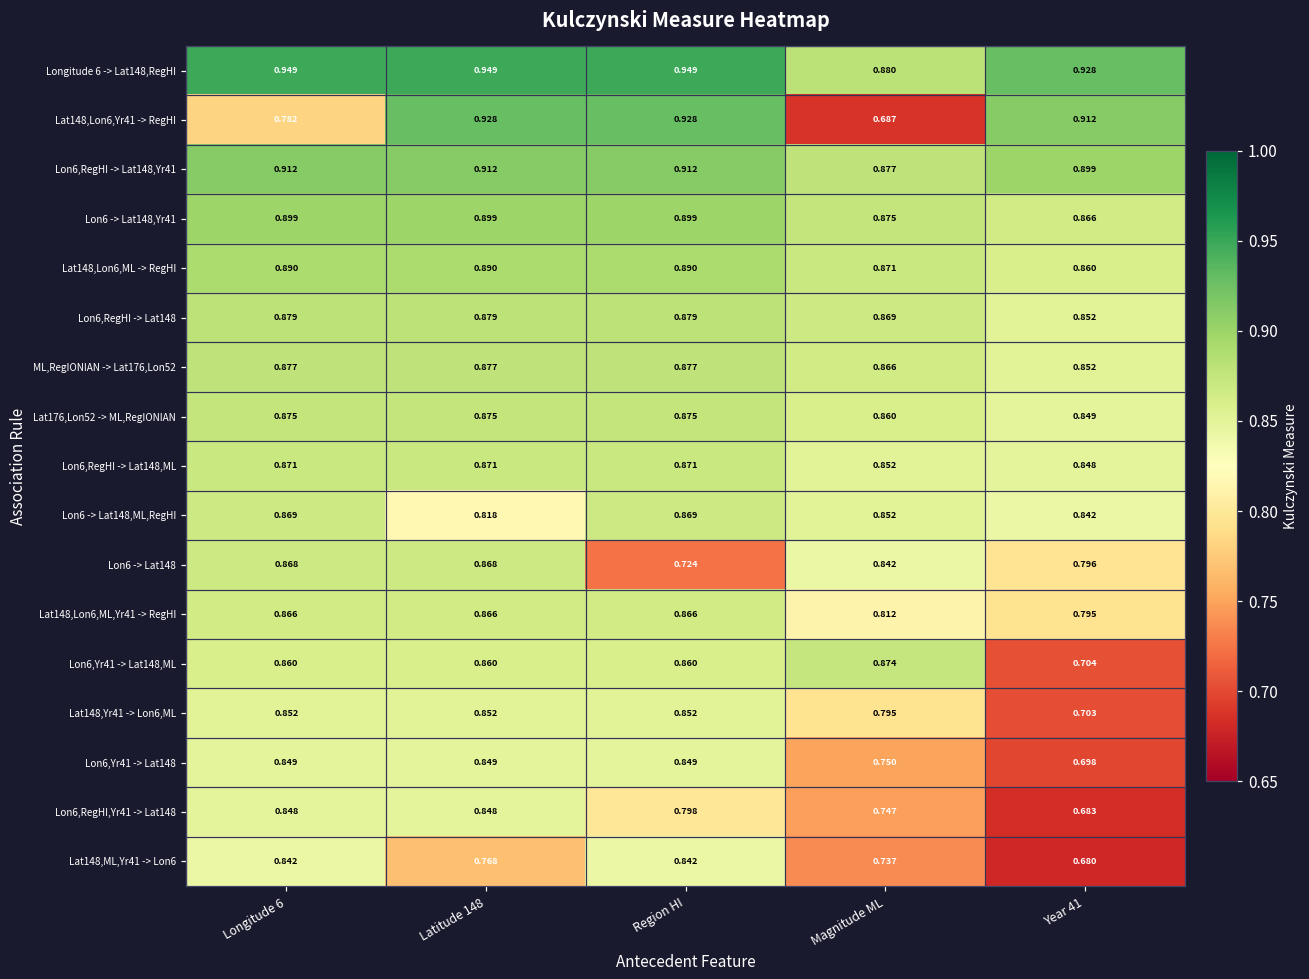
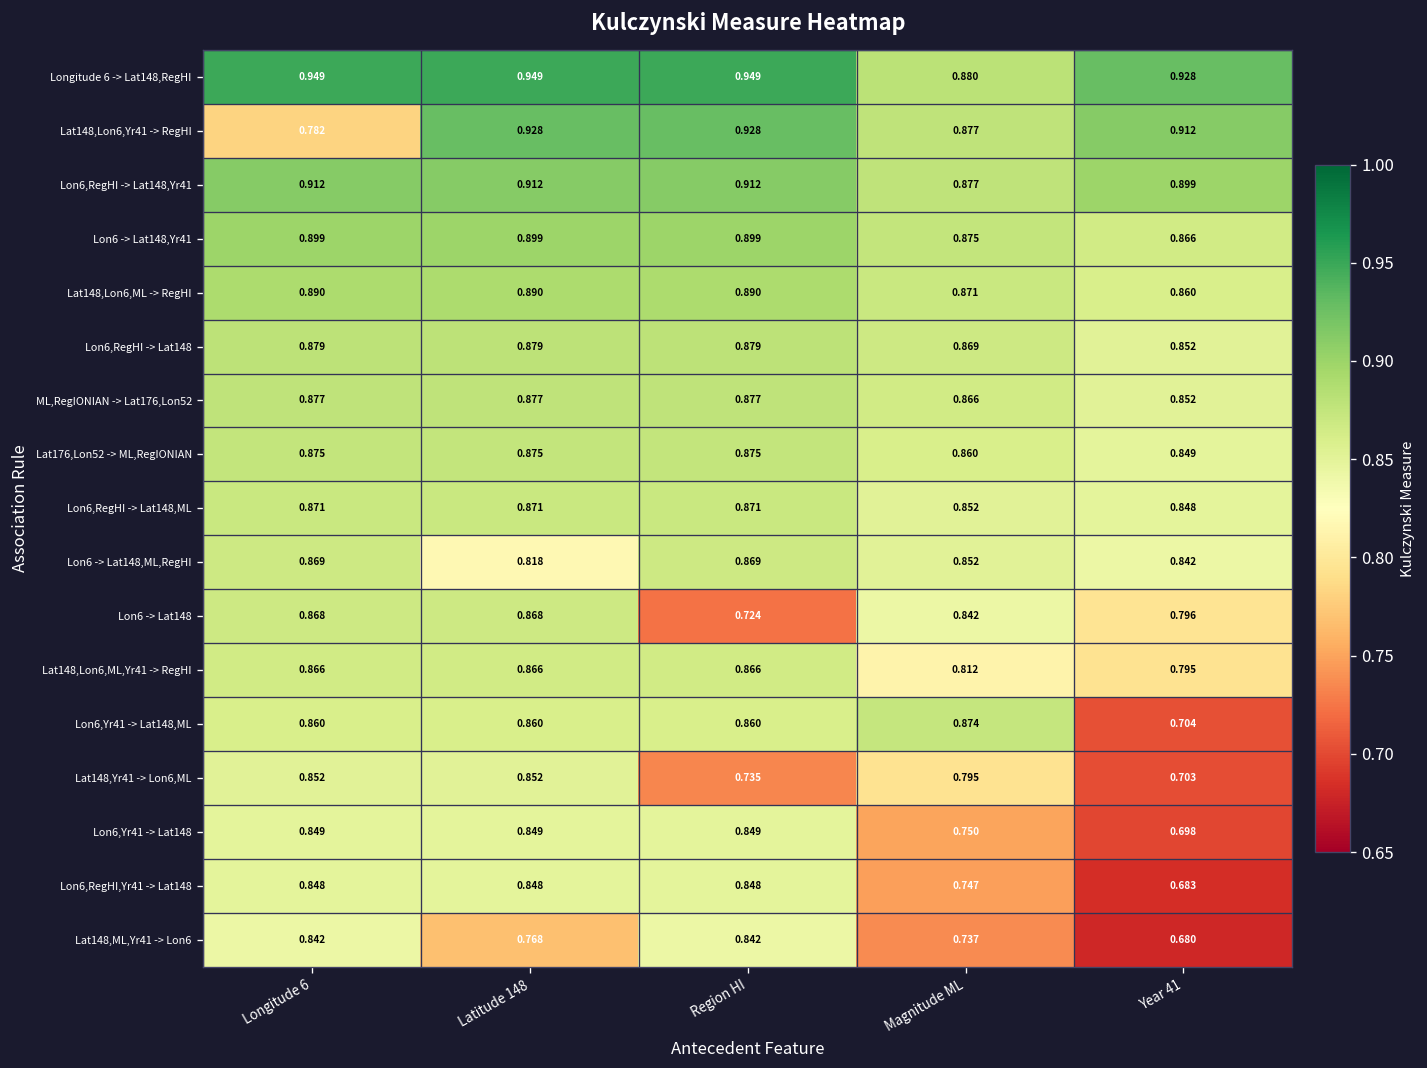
  {
    "Longitude 6 -> Lat148,RegHI": {
      "Longitude 6": 0.949,
      "Latitude 148": 0.949,
      "Region HI": 0.949,
      "Magnitude ML": 0.880,
      "Year 41": 0.928
    },
    "Lat148,Lon6,Yr41 -> RegHI": {
      "Longitude 6": 0.782,
      "Latitude 148": 0.928,
      "Region HI": 0.928,
-     "Magnitude ML": 0.687,
+     "Magnitude ML": 0.877,
      "Year 41": 0.912
    },
    "Lon6,RegHI -> Lat148,Yr41": {
      "Longitude 6": 0.912,
      "Latitude 148": 0.912,
      "Region HI": 0.912,
      "Magnitude ML": 0.877,
      "Year 41": 0.899
    },
    "Lon6 -> Lat148,Yr41": {
      "Longitude 6": 0.899,
      "Latitude 148": 0.899,
      "Region HI": 0.899,
      "Magnitude ML": 0.875,
      "Year 41": 0.866
    },
    "Lat148,Lon6,ML -> RegHI": {
      "Longitude 6": 0.890,
      "Latitude 148": 0.890,
      "Region HI": 0.890,
      "Magnitude ML": 0.871,
      "Year 41": 0.860
    },
    "Lon6,RegHI -> Lat148": {
      "Longitude 6": 0.879,
      "Latitude 148": 0.879,
      "Region HI": 0.879,
      "Magnitude ML": 0.869,
      "Year 41": 0.852
    },
    "ML,RegIONIAN -> Lat176,Lon52": {
      "Longitude 6": 0.877,
      "Latitude 148": 0.877,
      "Region HI": 0.877,
      "Magnitude ML": 0.866,
      "Year 41": 0.852
    },
    "Lat176,Lon52 -> ML,RegIONIAN": {
      "Longitude 6": 0.875,
      "Latitude 148": 0.875,
      "Region HI": 0.875,
      "Magnitude ML": 0.860,
      "Year 41": 0.849
    },
    "Lon6,RegHI -> Lat148,ML": {
      "Longitude 6": 0.871,
      "Latitude 148": 0.871,
      "Region HI": 0.871,
      "Magnitude ML": 0.852,
      "Year 41": 0.848
    },
    "Lon6 -> Lat148,ML,RegHI": {
      "Longitude 6": 0.869,
      "Latitude 148": 0.818,
      "Region HI": 0.869,
      "Magnitude ML": 0.852,
      "Year 41": 0.842
    },
    "Lon6 -> Lat148": {
      "Longitude 6": 0.868,
      "Latitude 148": 0.868,
      "Region HI": 0.724,
      "Magnitude ML": 0.842,
      "Year 41": 0.796
    },
    "Lat148,Lon6,ML,Yr41 -> RegHI": {
      "Longitude 6": 0.866,
      "Latitude 148": 0.866,
      "Region HI": 0.866,
      "Magnitude ML": 0.812,
      "Year 41": 0.795
    },
    "Lon6,Yr41 -> Lat148,ML": {
      "Longitude 6": 0.860,
      "Latitude 148": 0.860,
      "Region HI": 0.860,
      "Magnitude ML": 0.874,
      "Year 41": 0.704
    },
    "Lat148,Yr41 -> Lon6,ML": {
      "Longitude 6": 0.852,
      "Latitude 148": 0.852,
-     "Region HI": 0.852,
+     "Region HI": 0.735,
      "Magnitude ML": 0.795,
      "Year 41": 0.703
    },
    "Lon6,Yr41 -> Lat148": {
      "Longitude 6": 0.849,
      "Latitude 148": 0.849,
      "Region HI": 0.849,
      "Magnitude ML": 0.750,
      "Year 41": 0.698
    },
    "Lon6,RegHI,Yr41 -> Lat148": {
      "Longitude 6": 0.848,
      "Latitude 148": 0.848,
-     "Region HI": 0.798,
+     "Region HI": 0.848,
      "Magnitude ML": 0.747,
      "Year 41": 0.683
    },
    "Lat148,ML,Yr41 -> Lon6": {
      "Longitude 6": 0.842,
      "Latitude 148": 0.768,
      "Region HI": 0.842,
      "Magnitude ML": 0.737,
      "Year 41": 0.680
    }
  }
